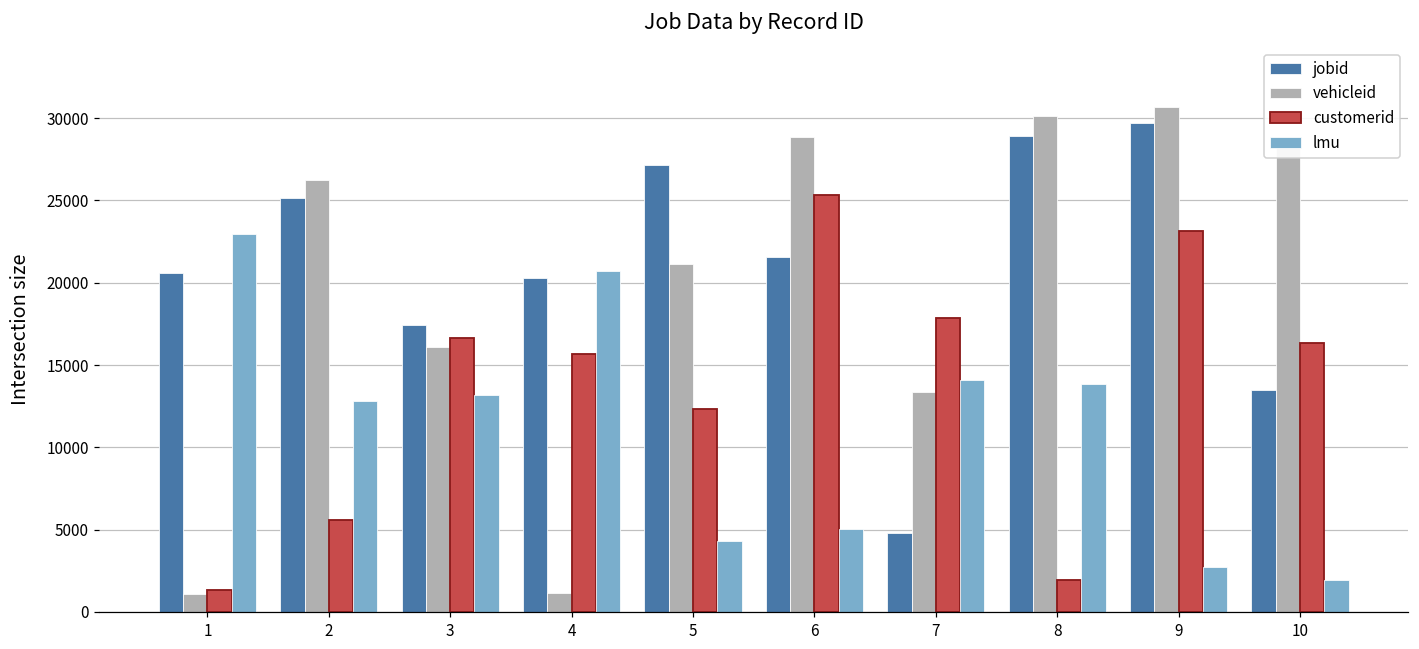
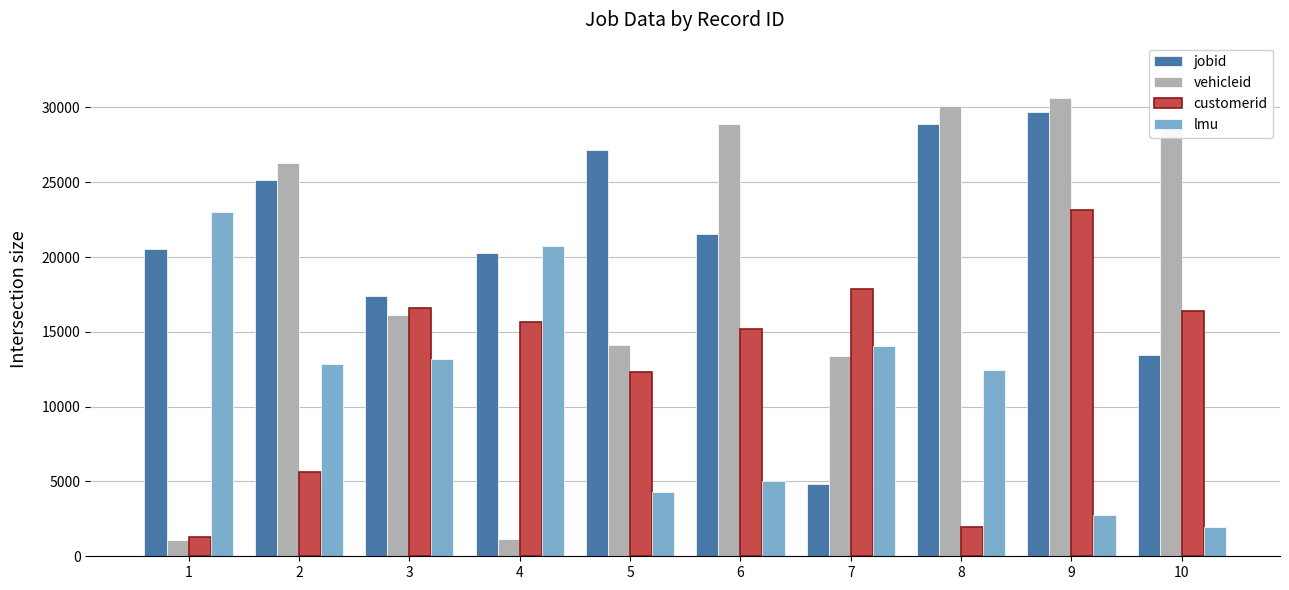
  {
    "jobid": {
      "1": 20600,
      "2": 25100,
      "3": 17400,
      "4": 20300,
      "5": 27200,
      "6": 21600,
      "7": 4800,
      "8": 28900,
      "9": 29700,
      "10": 13500
    },
    "vehicleid": {
      "1": 1100,
      "2": 26300,
      "3": 16100,
      "4": 1100,
-     "5": 21100,
+     "5": 14100,
      "6": 28900,
      "7": 13400,
      "8": 30100,
      "9": 30600
    },
    "customerid": {
      "1": 1300,
      "2": 5600,
      "3": 16600,
      "4": 15600,
      "5": 12300,
-     "6": 25300,
+     "6": 15200,
      "7": 17900,
      "8": 1900,
      "9": 23200,
      "10": 16400
    },
    "lmu": {
      "1": 23000,
      "2": 12800,
      "3": 13200,
      "4": 20700,
      "5": 4300,
      "6": 5000,
      "7": 14100,
-     "8": 13800,
+     "8": 12500,
      "9": 2700,
      "10": 1900
    }
  }
